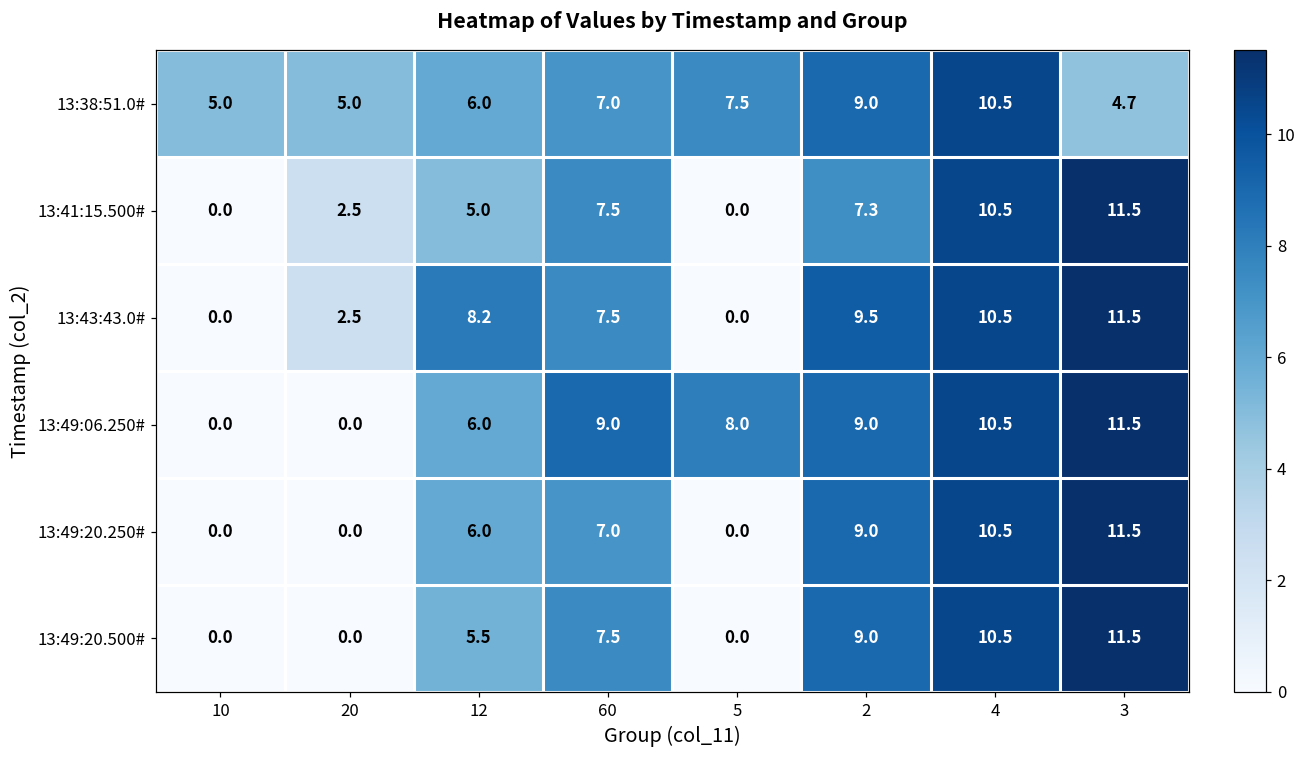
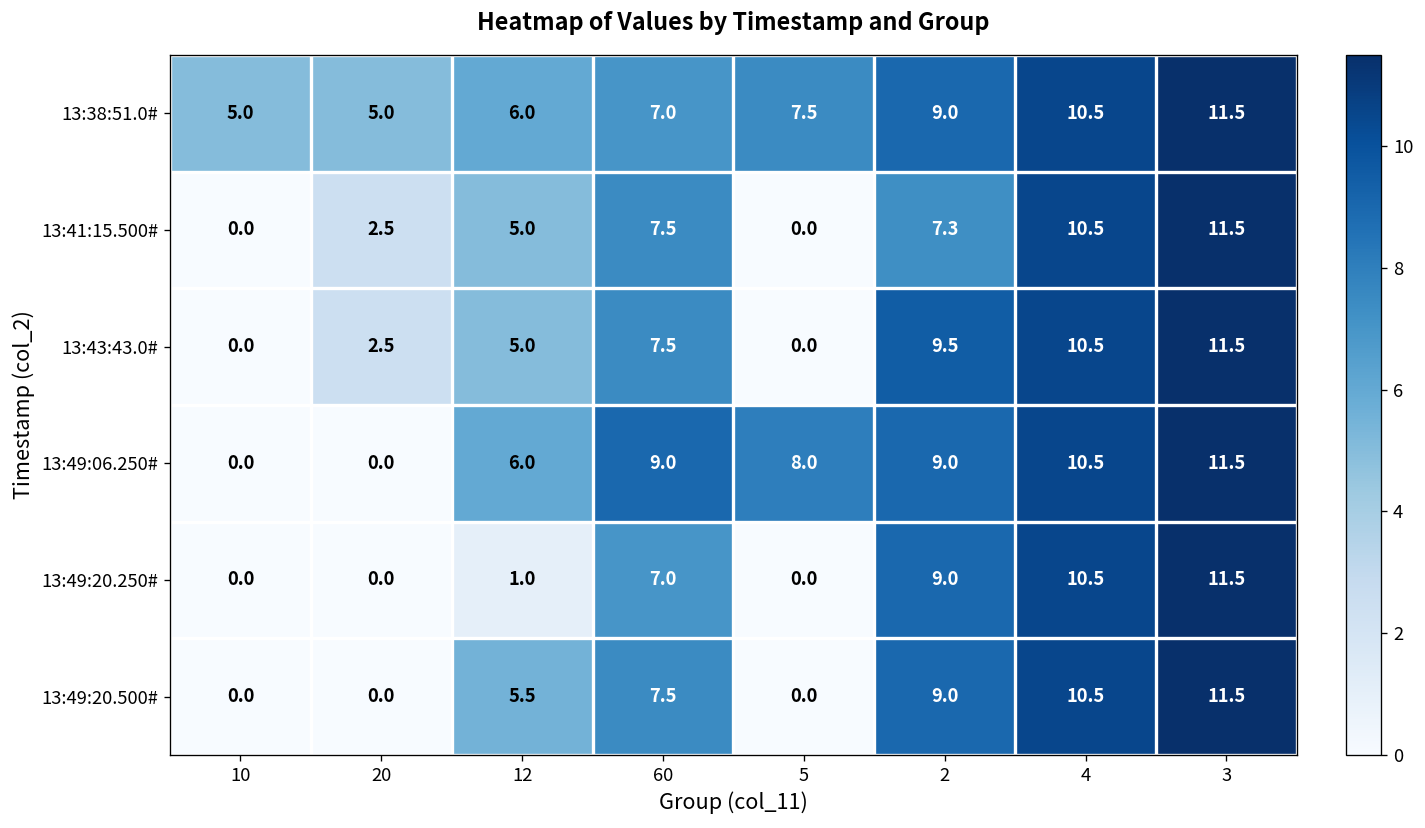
  {
    "13:38:51.0#": {
      "10": 5.0,
      "20": 5.0,
      "12": 6.0,
      "60": 7.0,
      "5": 7.5,
      "2": 9.0,
      "4": 10.5,
-     "3": 4.7
+     "3": 11.5
    },
    "13:41:15.500#": {
      "10": 0.0,
      "20": 2.5,
      "12": 5.0,
      "60": 7.5,
      "5": 0.0,
      "2": 7.3,
      "4": 10.5,
      "3": 11.5
    },
    "13:43:43.0#": {
      "10": 0.0,
      "20": 2.5,
-     "12": 8.2,
+     "12": 5.0,
      "60": 7.5,
      "5": 0.0,
      "2": 9.5,
      "4": 10.5,
      "3": 11.5
    },
    "13:49:06.250#": {
      "10": 0.0,
      "20": 0.0,
      "12": 6.0,
      "60": 9.0,
      "5": 8.0,
      "2": 9.0,
      "4": 10.5,
      "3": 11.5
    },
    "13:49:20.250#": {
      "10": 0.0,
      "20": 0.0,
-     "12": 6.0,
+     "12": 1.0,
      "60": 7.0,
      "5": 0.0,
      "2": 9.0,
      "4": 10.5,
      "3": 11.5
    },
    "13:49:20.500#": {
      "10": 0.0,
      "20": 0.0,
      "12": 5.5,
      "60": 7.5,
      "5": 0.0,
      "2": 9.0,
      "4": 10.5,
      "3": 11.5
    }
  }
